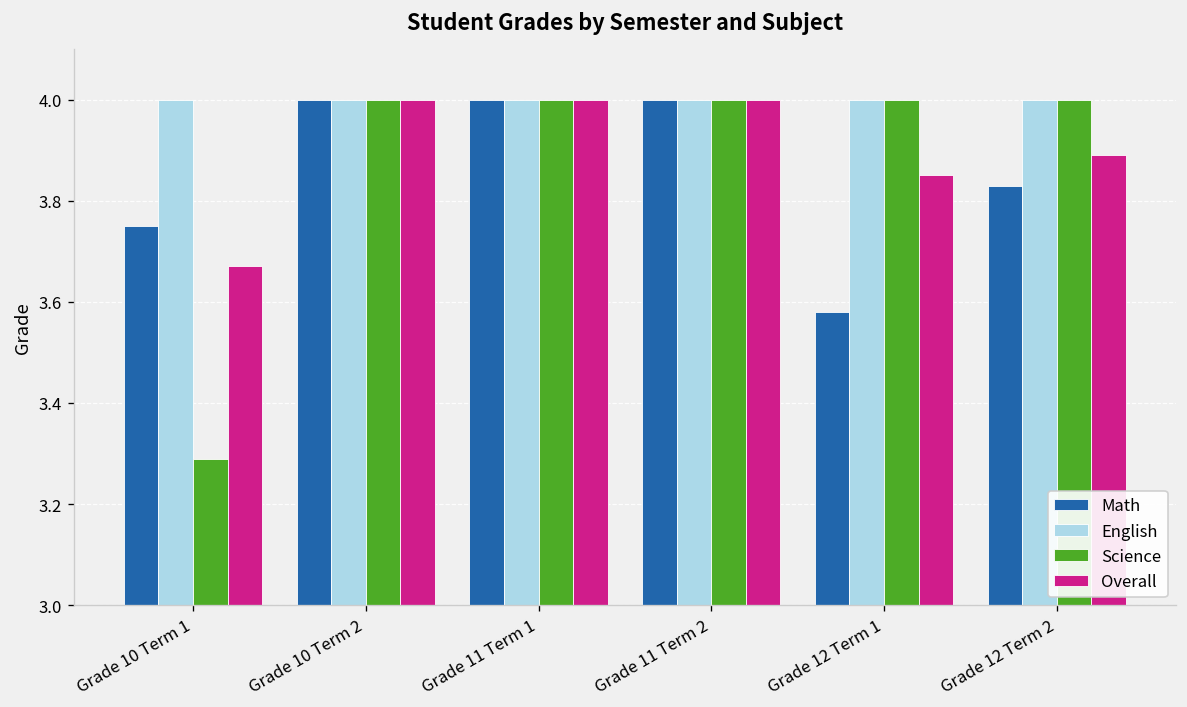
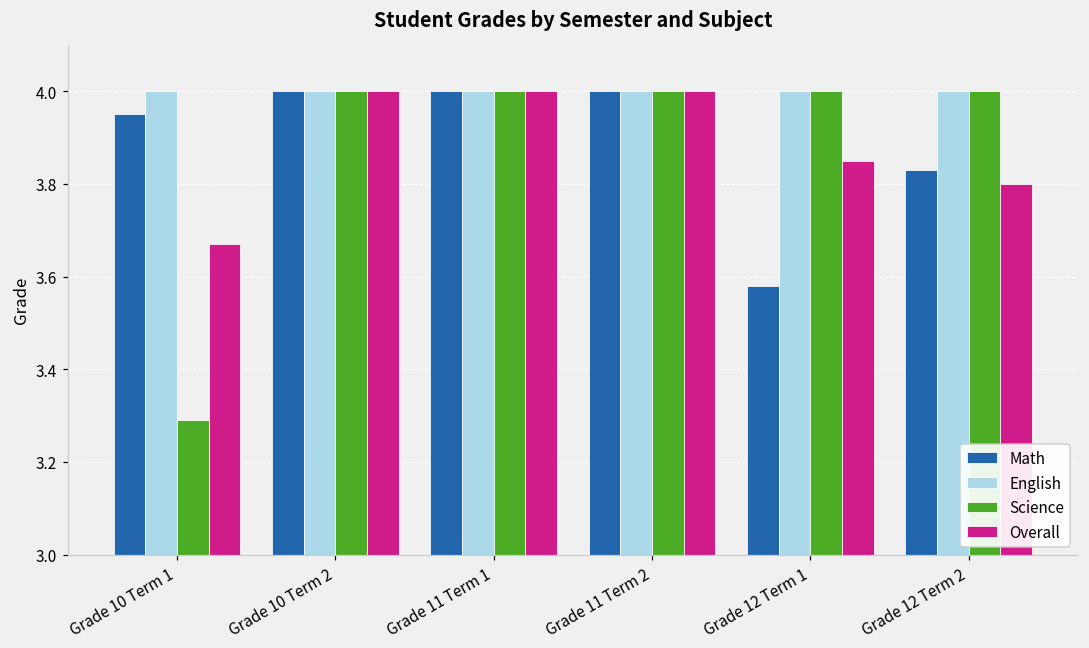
  {
    "Math": {
-     "Grade 10 Term 1": 3.75,
+     "Grade 10 Term 1": 3.95,
      "Grade 10 Term 2": 4.00,
      "Grade 11 Term 1": 4.00,
      "Grade 11 Term 2": 4.00,
      "Grade 12 Term 1": 3.58,
      "Grade 12 Term 2": 3.83
    },
    "English": {
      "Grade 10 Term 1": 4.00,
      "Grade 10 Term 2": 4.00,
      "Grade 11 Term 1": 4.00,
      "Grade 11 Term 2": 4.00,
      "Grade 12 Term 1": 4.00,
      "Grade 12 Term 2": 4.00
    },
    "Science": {
      "Grade 10 Term 1": 3.29,
      "Grade 10 Term 2": 4.00,
      "Grade 11 Term 1": 4.00,
      "Grade 11 Term 2": 4.00,
      "Grade 12 Term 1": 4.00,
      "Grade 12 Term 2": 4.00
    },
    "Overall": {
      "Grade 10 Term 1": 3.67,
      "Grade 10 Term 2": 4.00,
      "Grade 11 Term 1": 4.00,
      "Grade 11 Term 2": 4.00,
      "Grade 12 Term 1": 3.85,
-     "Grade 12 Term 2": 3.89
+     "Grade 12 Term 2": 3.80
    }
  }
